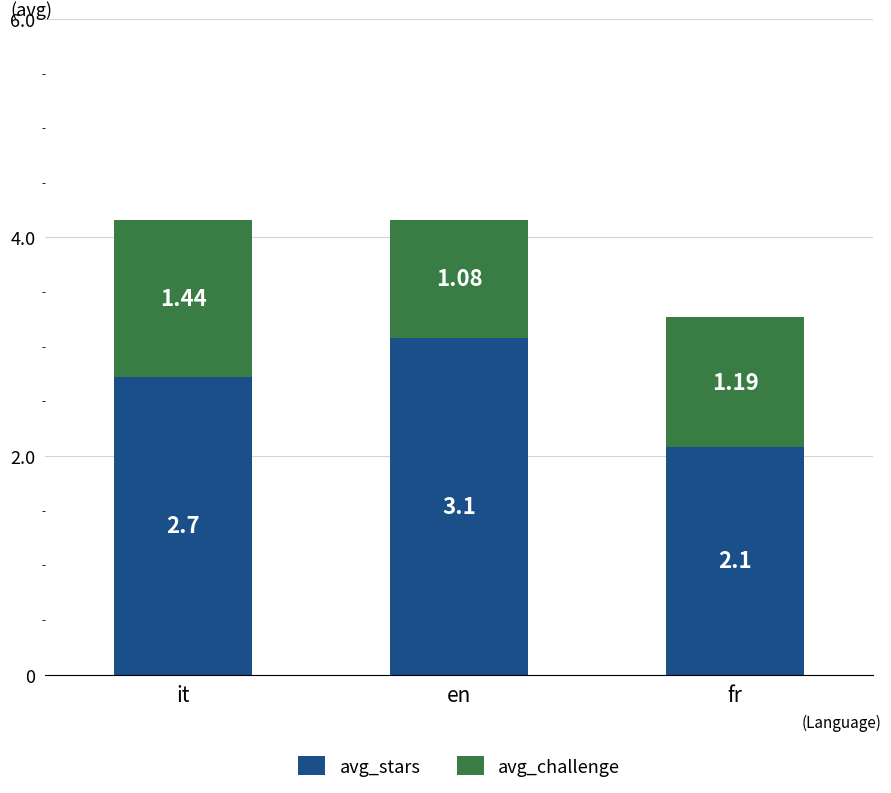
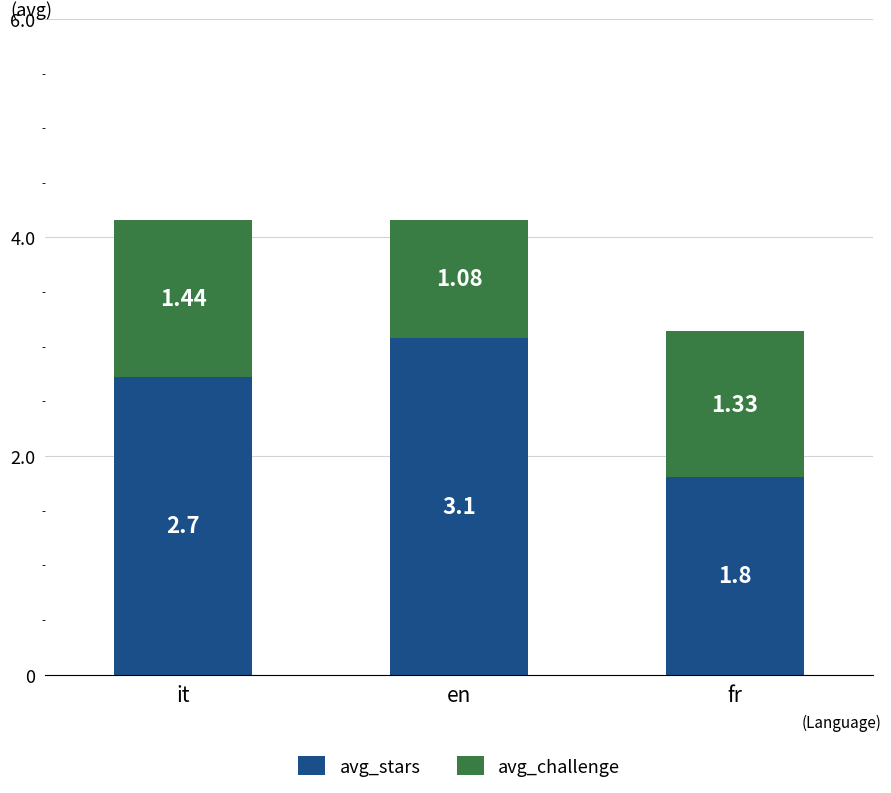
  {
    "avg_stars": {
      "it": 2.7,
      "en": 3.1,
-     "fr": 2.1
+     "fr": 1.8
    },
    "avg_challenge": {
      "it": 1.44,
      "en": 1.08,
-     "fr": 1.19
+     "fr": 1.33
    }
  }
